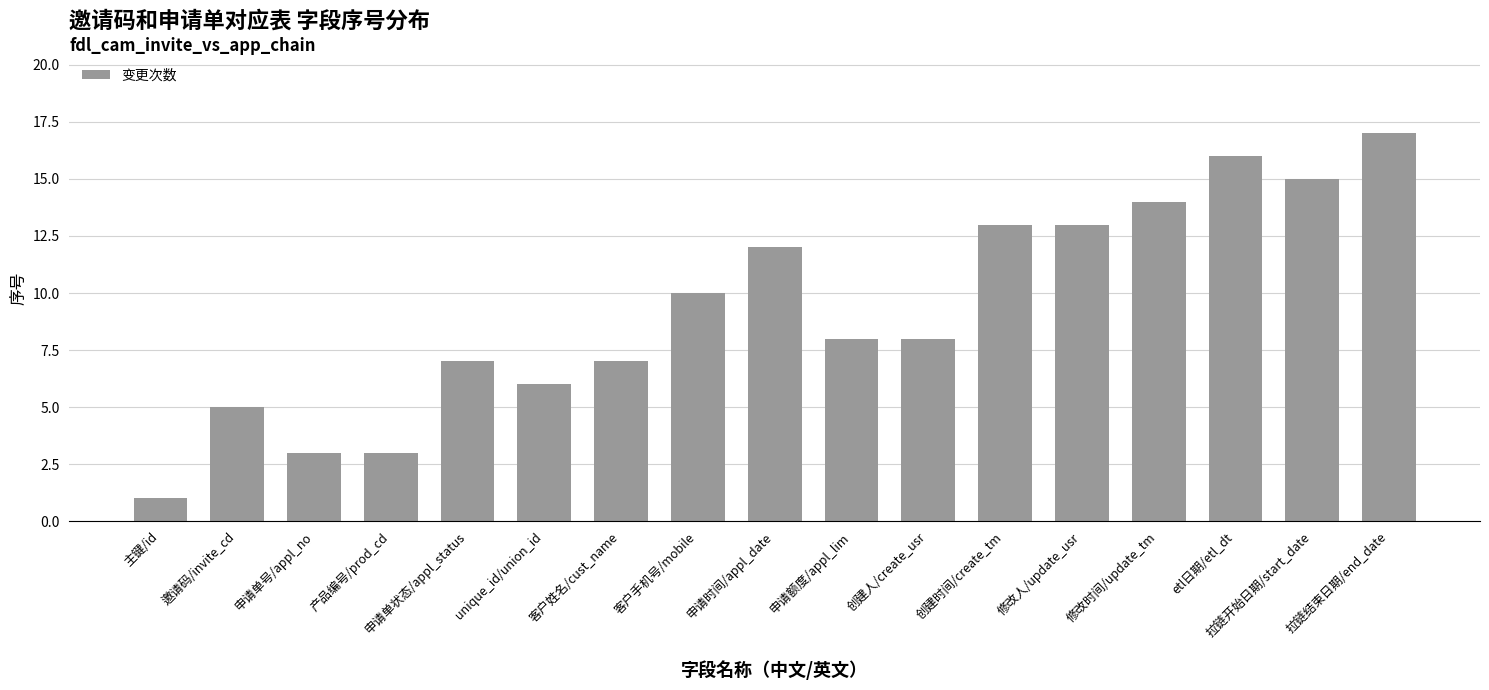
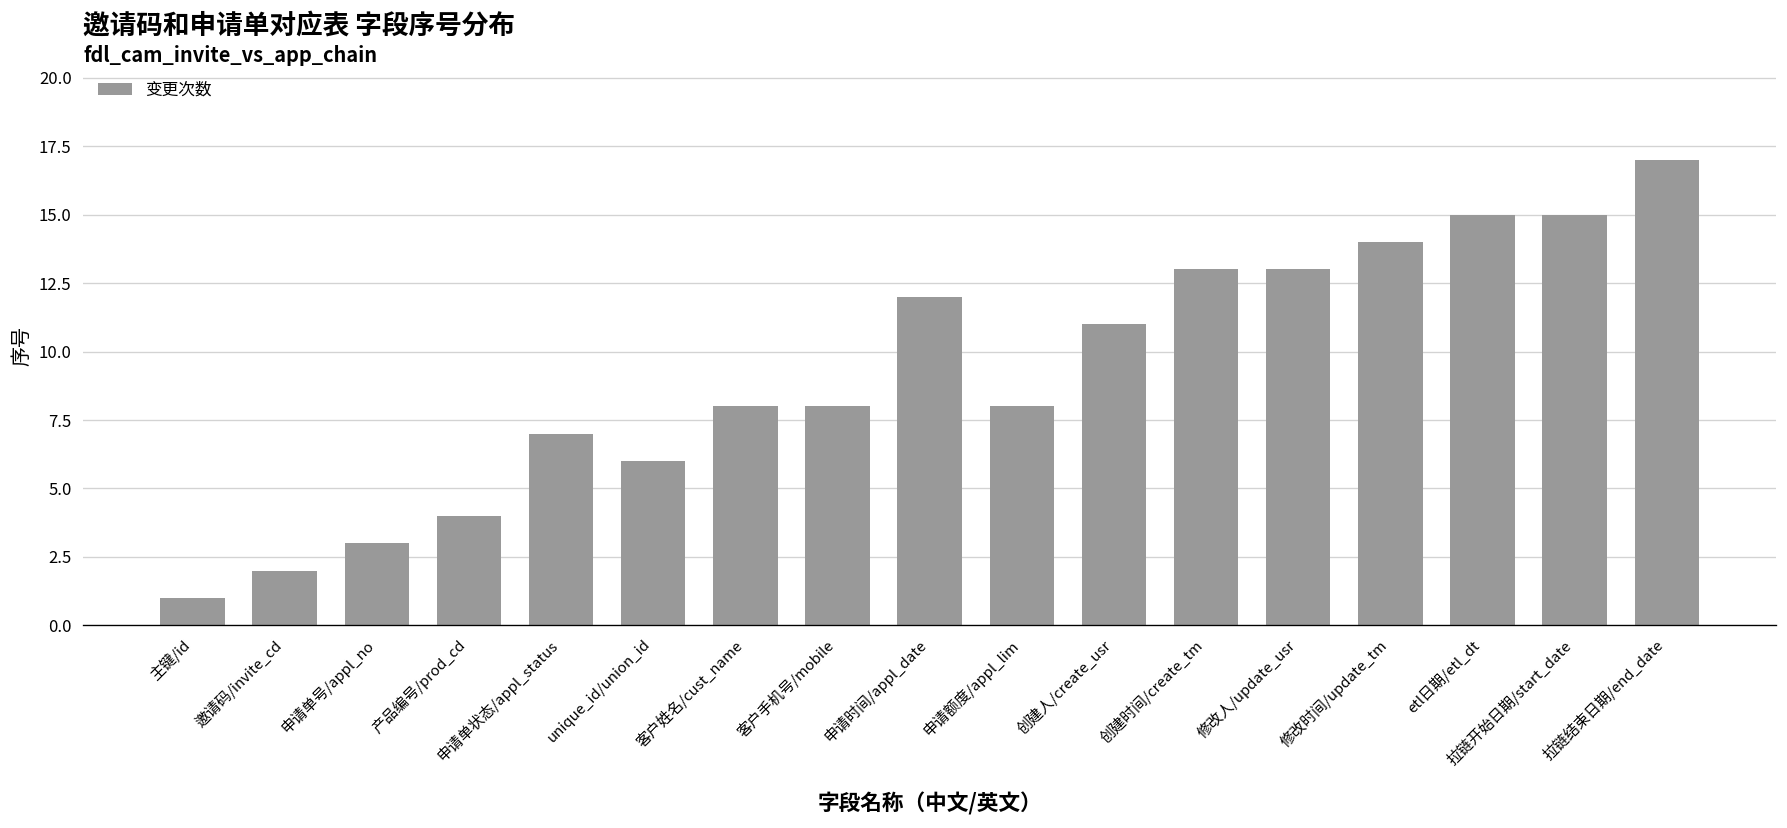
  {
    "主键/id": 1,
-   "邀请码/invite_cd": 5,
+   "邀请码/invite_cd": 2,
    "申请单号/appl_no": 3,
-   "产品编号/prod_cd": 3,
+   "产品编号/prod_cd": 4,
    "申请单状态/appl_status": 7,
    "unique_id/union_id": 6,
-   "客户姓名/cust_name": 7,
-   "客户手机号/mobile": 10,
+   "客户姓名/cust_name": 8,
+   "客户手机号/mobile": 8,
    "申请时间/appl_date": 12,
    "申请额度/appl_lim": 8,
-   "创建人/create_usr": 8,
+   "创建人/create_usr": 11,
    "创建时间/create_tm": 13,
    "修改人/update_usr": 13,
    "修改时间/update_tm": 14,
-   "etl日期/etl_dt": 16,
+   "etl日期/etl_dt": 15,
    "拉链开始日期/start_date": 15,
    "拉链结束日期/end_date": 17
  }
